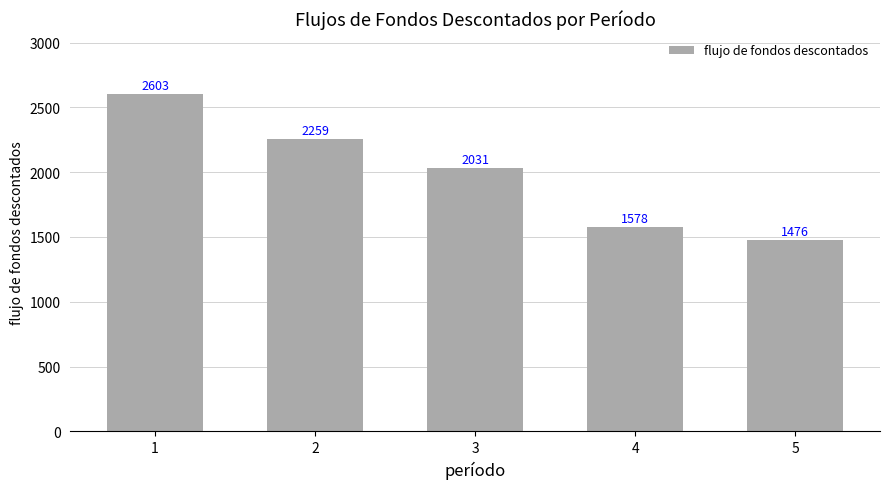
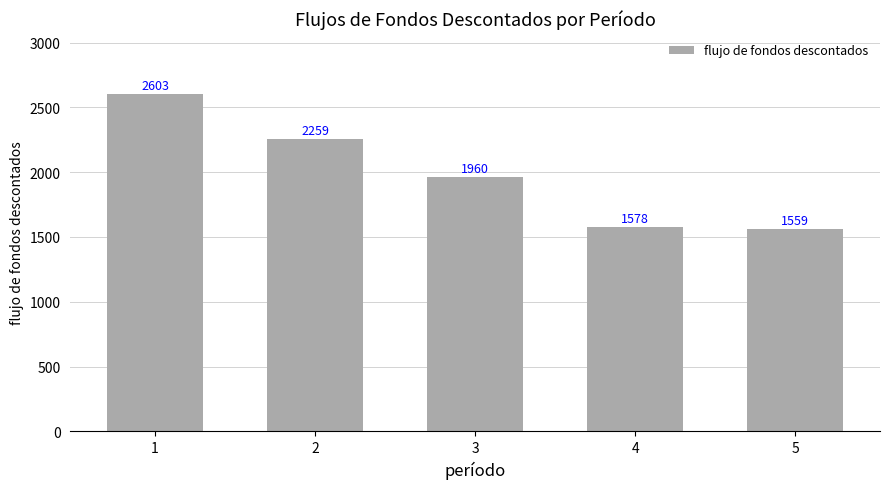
  {
    "1": 2603,
    "2": 2259,
-   "3": 2031,
+   "3": 1960,
    "4": 1578,
-   "5": 1476
+   "5": 1559
  }
